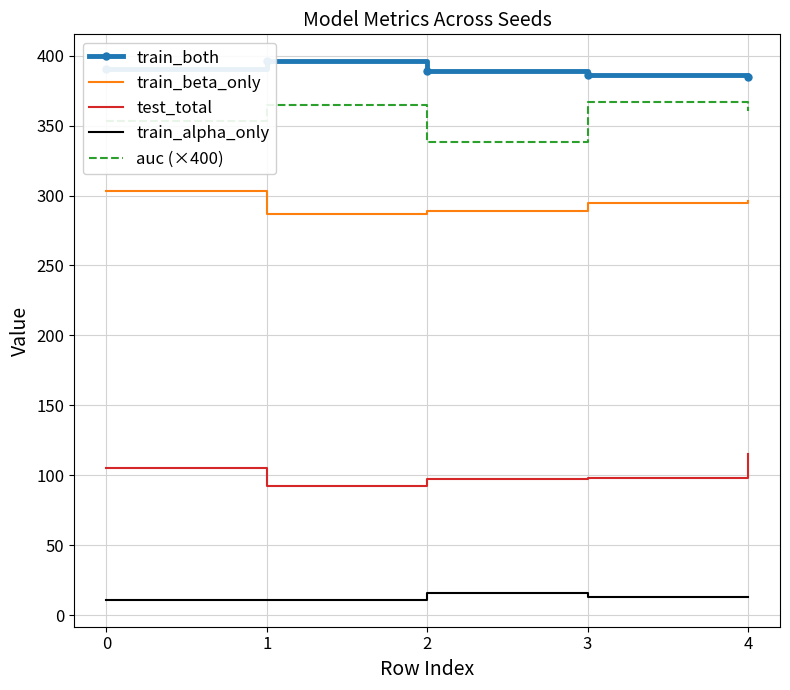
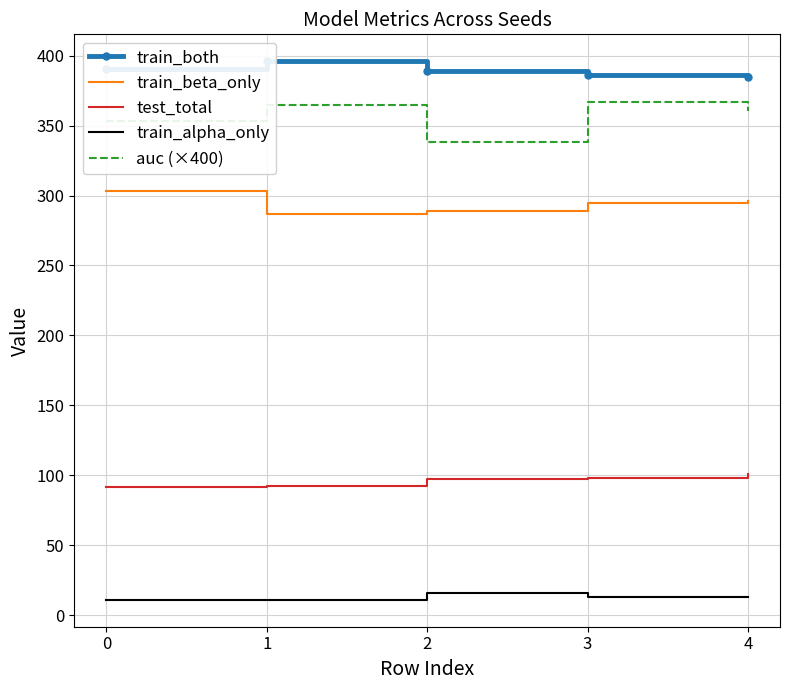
  {
    "train_both": {
      "2": 389,
      "3": 386,
      "4": 385
    },
    "train_beta_only": {
      "0": 303,
      "1": 287,
      "2": 289,
      "3": 295,
      "4": 296
    },
    "test_total": {
-     "0": 105,
+     "0": 92,
      "1": 92,
      "2": 97,
      "3": 98,
-     "4": 115
+     "4": 101
    },
    "train_alpha_only": {
      "0": 11,
      "1": 11,
      "2": 16,
      "3": 13,
      "4": 13
    },
    "auc (×400)": {
      "2": 339,
      "3": 367,
      "4": 361
    }
  }
